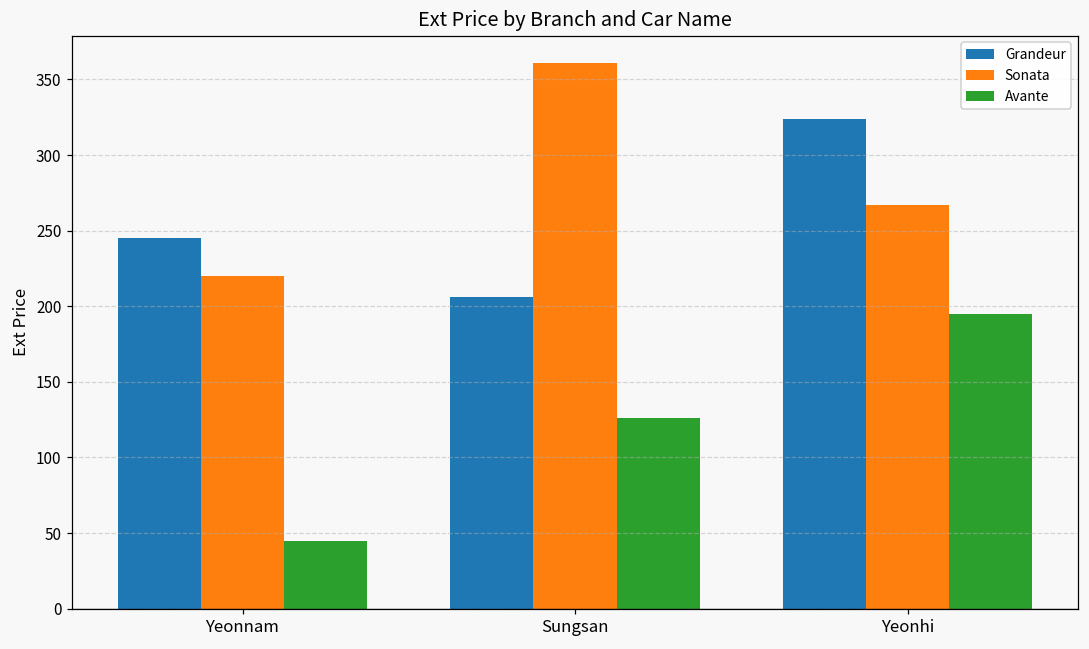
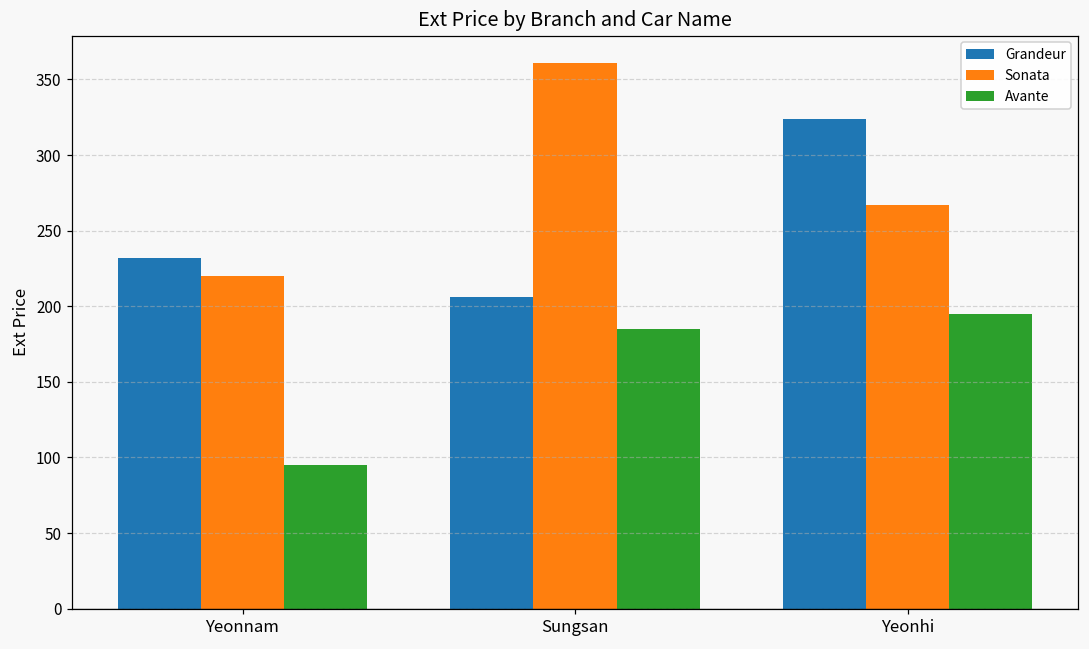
  {
    "Grandeur": {
-     "Yeonnam": 245,
+     "Yeonnam": 232,
      "Sungsan": 206,
      "Yeonhi": 324
    },
    "Sonata": {
      "Yeonnam": 220,
      "Sungsan": 361,
      "Yeonhi": 267
    },
    "Avante": {
-     "Yeonnam": 45,
-     "Sungsan": 126,
+     "Yeonnam": 95,
+     "Sungsan": 185,
      "Yeonhi": 195
    }
  }
